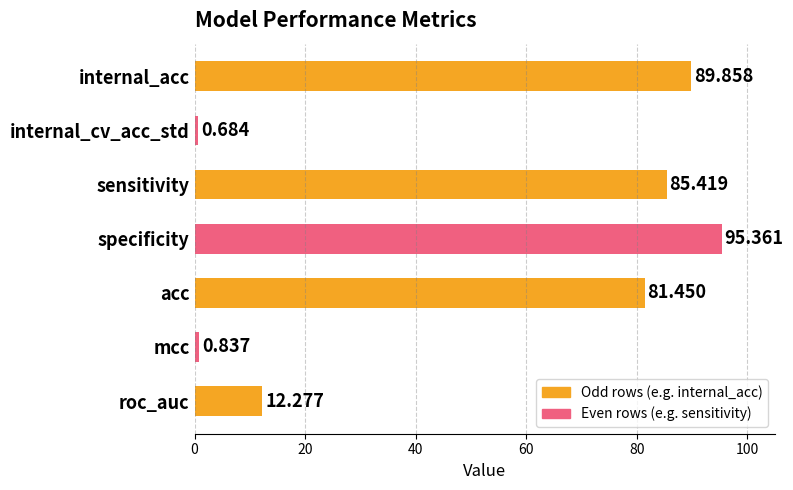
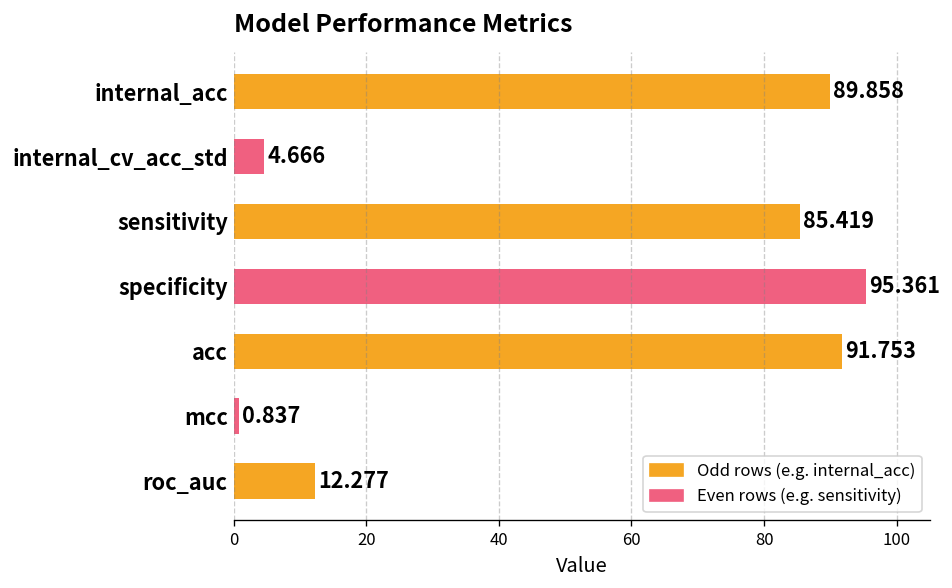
  {
    "internal_acc": 89.858,
-   "internal_cv_acc_std": 0.684,
+   "internal_cv_acc_std": 4.666,
    "sensitivity": 85.419,
    "specificity": 95.361,
-   "acc": 81.450,
+   "acc": 91.753,
    "mcc": 0.837,
    "roc_auc": 12.277
  }
